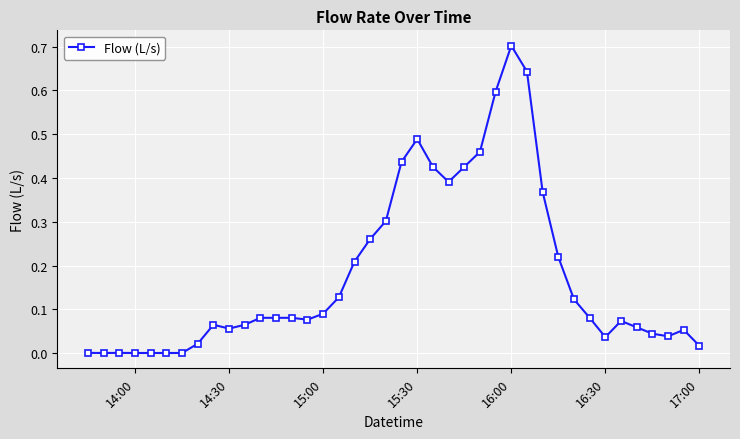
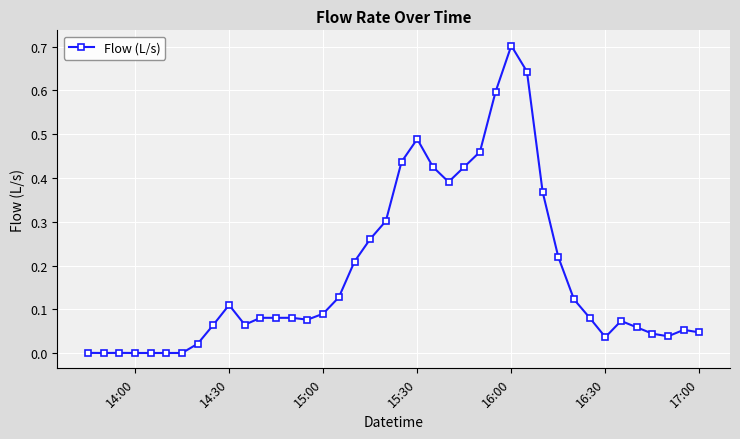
  {
    "14:00": 0.00,
-   "14:30": 0.06,
+   "14:30": 0.11,
    "15:00": 0.09,
    "15:30": 0.49,
    "16:00": 0.70,
    "16:30": 0.04,
-   "17:00": 0.02
+   "17:00": 0.05
  }
